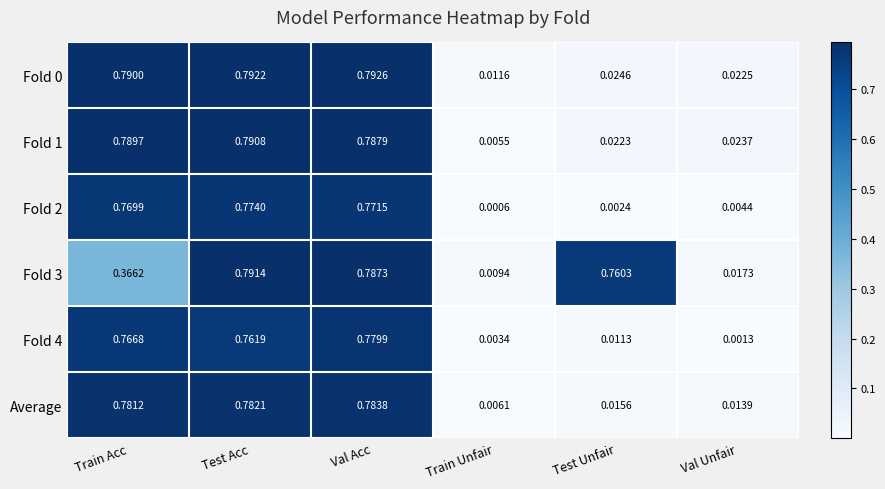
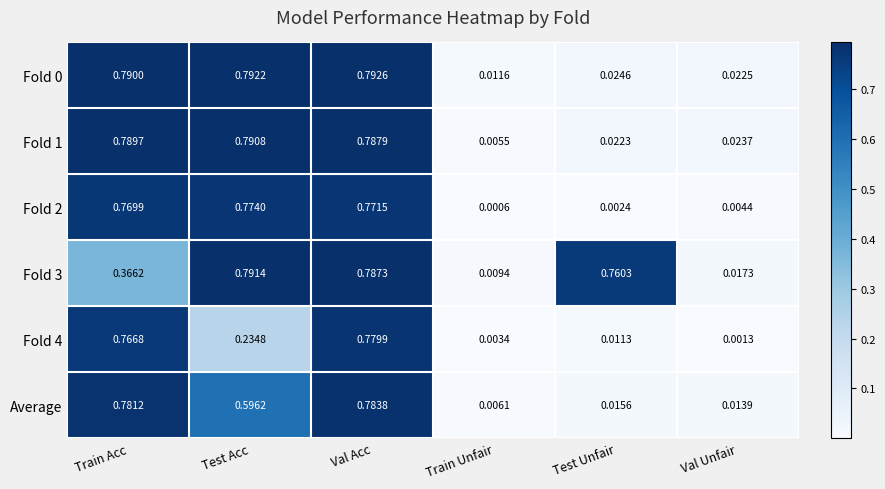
  {
    "Fold 0": {
      "Train Acc": 0.7900,
      "Test Acc": 0.7922,
      "Val Acc": 0.7926,
      "Train Unfair": 0.0116,
      "Test Unfair": 0.0246,
      "Val Unfair": 0.0225
    },
    "Fold 1": {
      "Train Acc": 0.7897,
      "Test Acc": 0.7908,
      "Val Acc": 0.7879,
      "Train Unfair": 0.0055,
      "Test Unfair": 0.0223,
      "Val Unfair": 0.0237
    },
    "Fold 2": {
      "Train Acc": 0.7699,
      "Test Acc": 0.7740,
      "Val Acc": 0.7715,
      "Train Unfair": 0.0006,
      "Test Unfair": 0.0024,
      "Val Unfair": 0.0044
    },
    "Fold 3": {
      "Train Acc": 0.3662,
      "Test Acc": 0.7914,
      "Val Acc": 0.7873,
      "Train Unfair": 0.0094,
      "Test Unfair": 0.7603,
      "Val Unfair": 0.0173
    },
    "Fold 4": {
      "Train Acc": 0.7668,
-     "Test Acc": 0.7619,
+     "Test Acc": 0.2348,
      "Val Acc": 0.7799,
      "Train Unfair": 0.0034,
      "Test Unfair": 0.0113,
      "Val Unfair": 0.0013
    },
    "Average": {
      "Train Acc": 0.7812,
-     "Test Acc": 0.7821,
+     "Test Acc": 0.5962,
      "Val Acc": 0.7838,
      "Train Unfair": 0.0061,
      "Test Unfair": 0.0156,
      "Val Unfair": 0.0139
    }
  }
